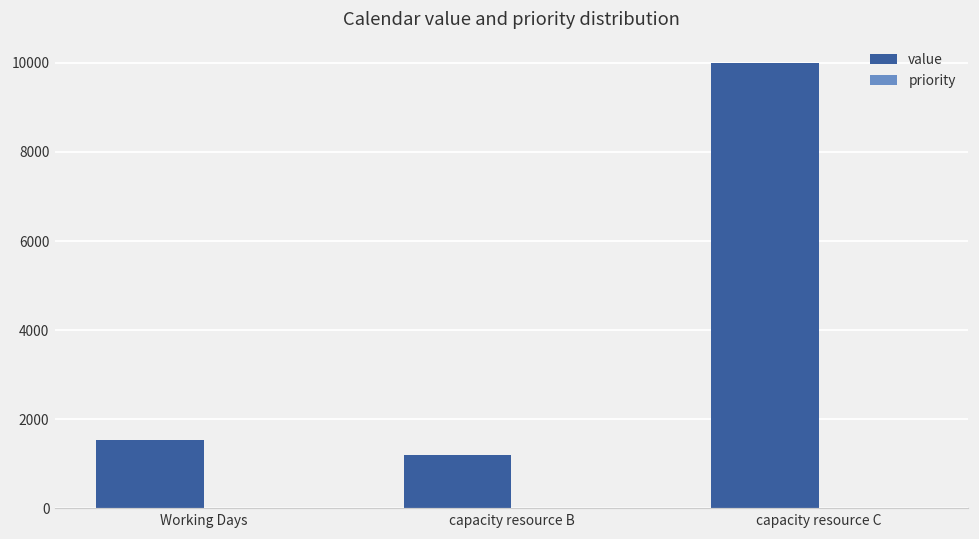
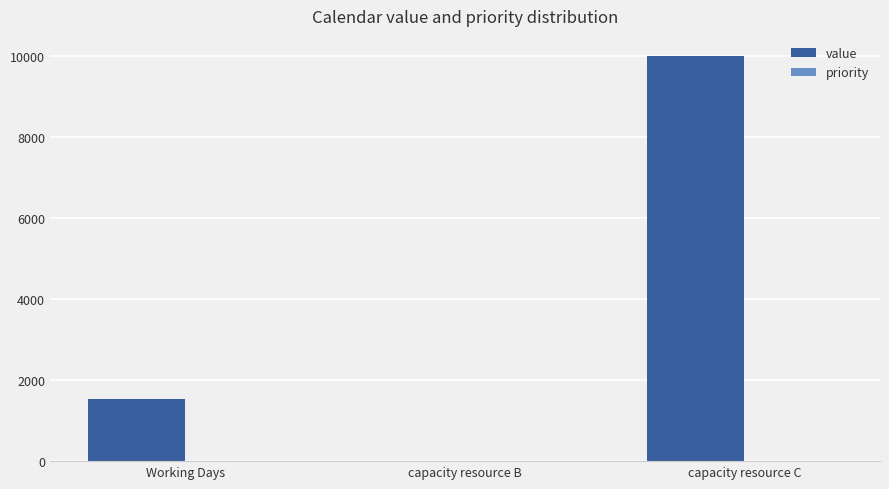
  {
    "value": {
      "Working Days": 1500,
-     "capacity resource B": 1200,
+     "capacity resource B": 0,
      "capacity resource C": 10000
    },
    "priority": {
      "Working Days": 0,
      "capacity resource B": 0,
      "capacity resource C": 0
    }
  }
